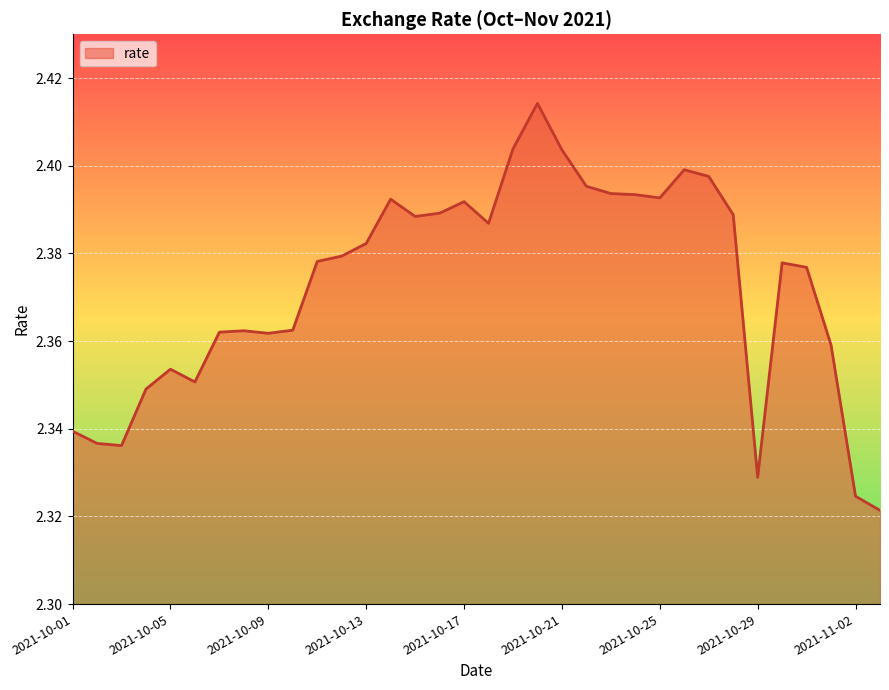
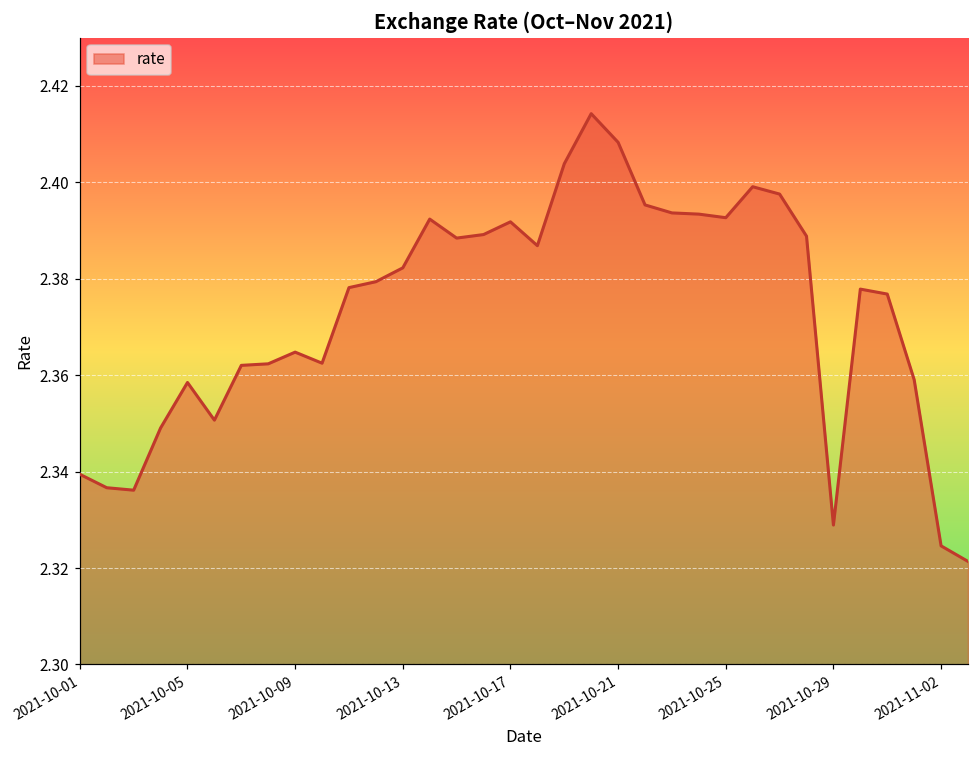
  {
    "2021-10-01": 2.339,
-   "2021-10-05": 2.354,
-   "2021-10-09": 2.362,
+   "2021-10-05": 2.358,
+   "2021-10-09": 2.365,
    "2021-10-13": 2.382,
    "2021-10-17": 2.392,
-   "2021-10-21": 2.404,
+   "2021-10-21": 2.408,
    "2021-10-25": 2.393,
    "2021-10-29": 2.329,
    "2021-11-02": 2.325
  }
